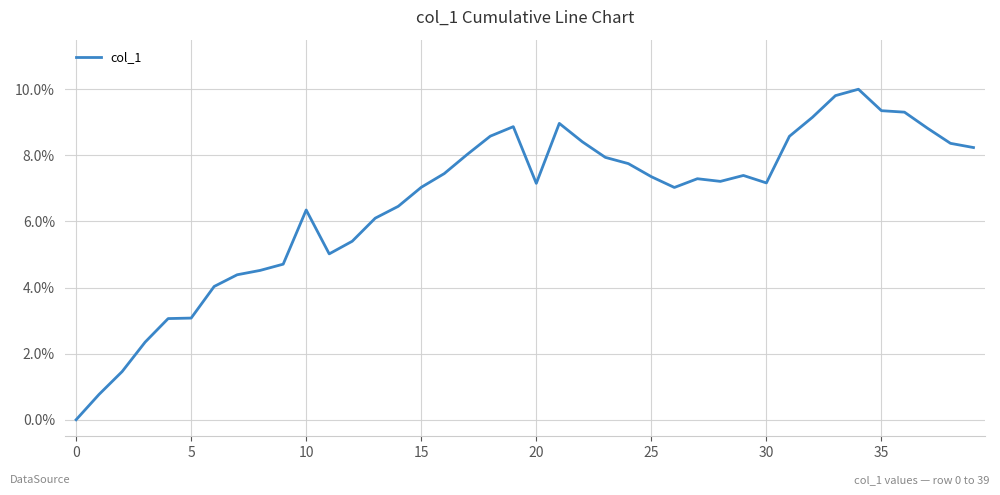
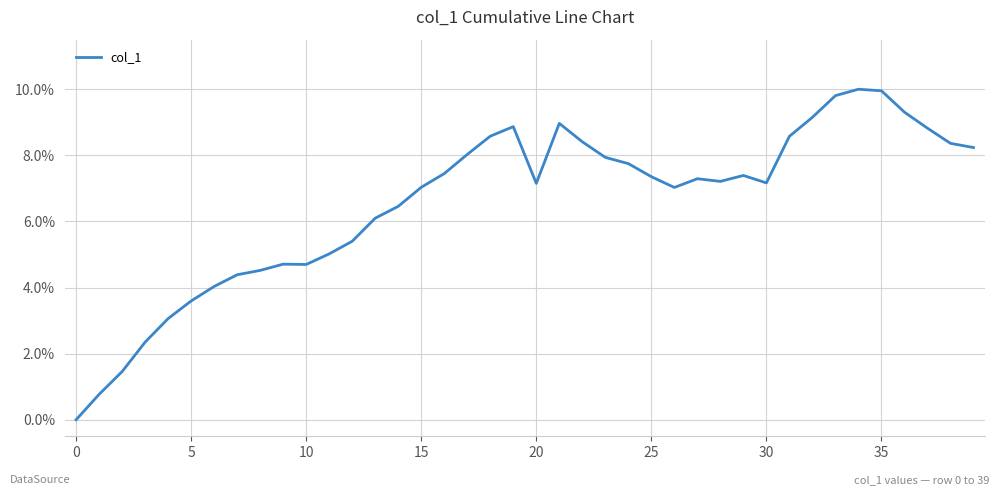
  {
    "0": "0.0%",
-   "5": "3.1%",
-   "10": "6.3%",
+   "5": "3.6%",
+   "10": "4.7%",
    "15": "7.0%",
    "20": "7.2%",
    "25": "7.4%",
    "30": "7.2%",
-   "35": "9.4%"
+   "35": "10.0%"
  }
